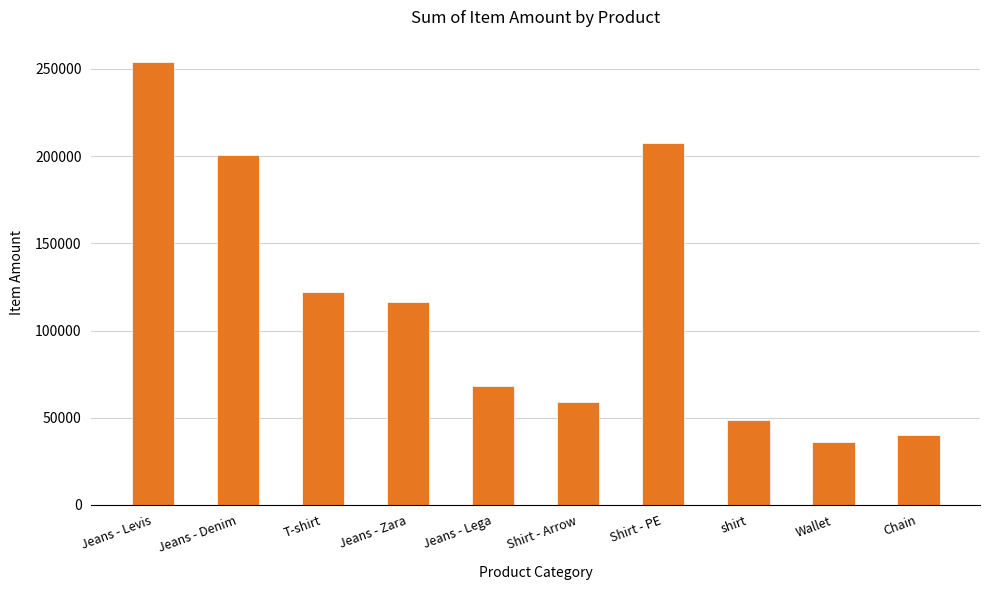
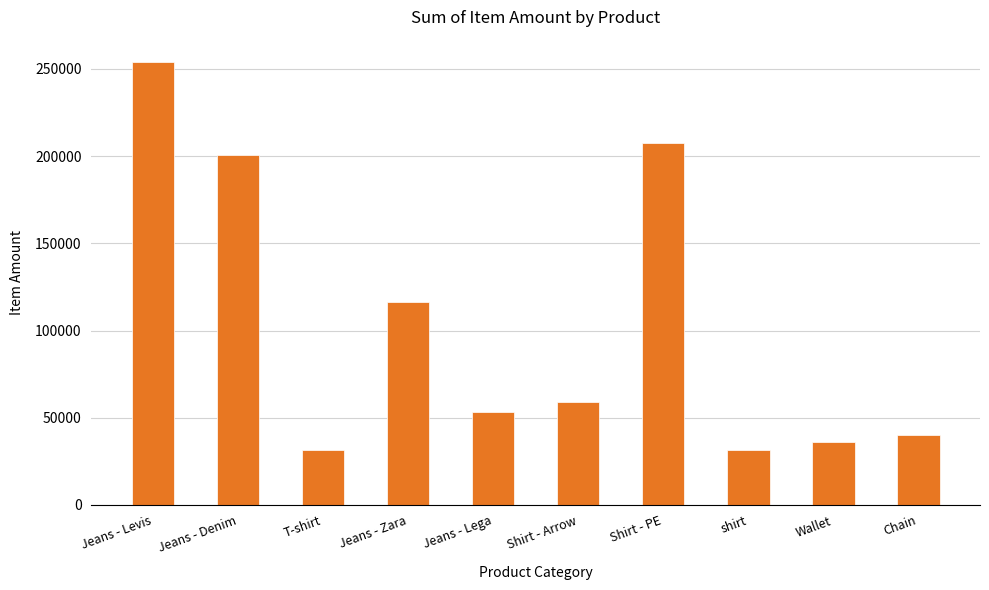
  {
    "Jeans - Levis": 254000,
    "Jeans - Denim": 201000,
-   "T-shirt": 122000,
+   "T-shirt": 32000,
    "Jeans - Zara": 116000,
-   "Jeans - Lega": 68000,
+   "Jeans - Lega": 53000,
    "Shirt - Arrow": 59000,
    "Shirt - PE": 208000,
-   "shirt": 48000,
+   "shirt": 31000,
    "Wallet": 36000,
    "Chain": 40000
  }
